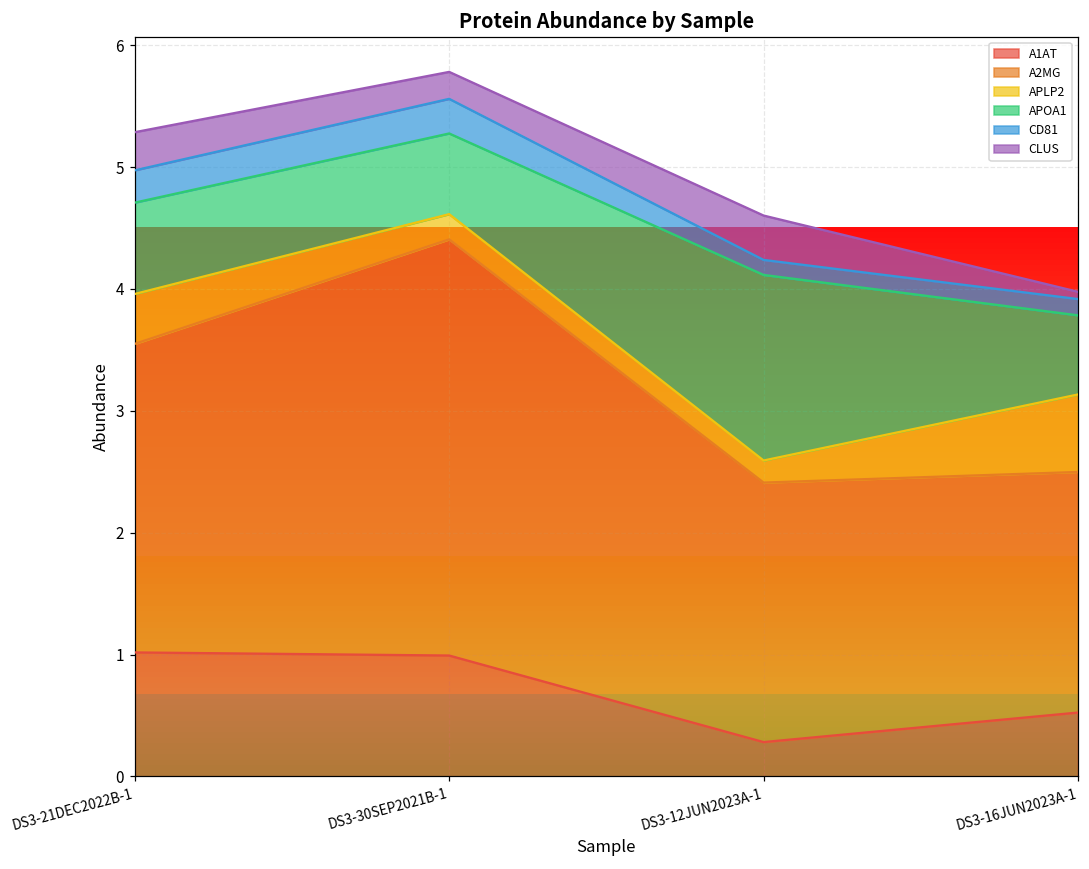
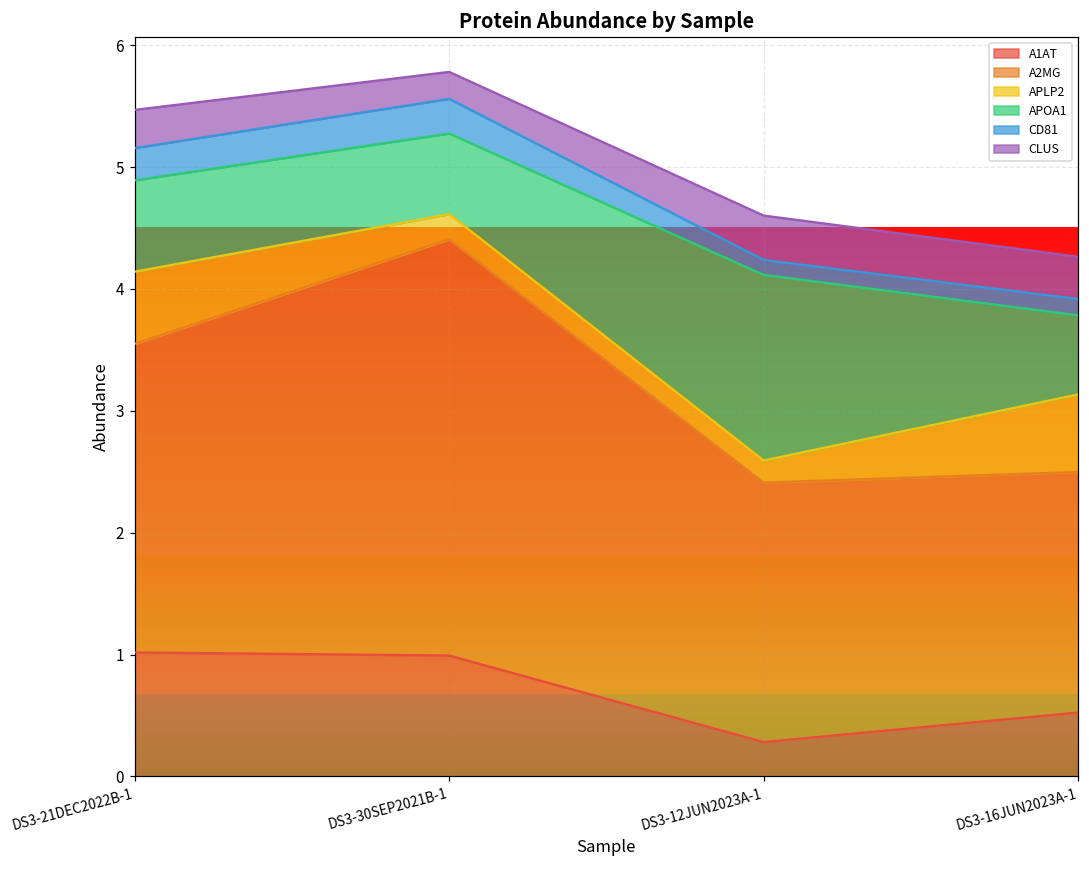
  {
    "APLP2": {
-     "DS3-21DEC2022B-1": 0.41,
+     "DS3-21DEC2022B-1": 0.59,
      "DS3-30SEP2021B-1": 0.21,
      "DS3-12JUN2023A-1": 0.18,
      "DS3-16JUN2023A-1": 0.64
    },
    "APOA1": {
      "DS3-21DEC2022B-1": 0.75,
      "DS3-30SEP2021B-1": 0.66,
      "DS3-12JUN2023A-1": 1.52,
      "DS3-16JUN2023A-1": 0.65
    },
    "CD81": {
      "DS3-21DEC2022B-1": 0.26,
      "DS3-30SEP2021B-1": 0.28,
      "DS3-12JUN2023A-1": 0.12,
      "DS3-16JUN2023A-1": 0.13
    },
    "CLUS": {
      "DS3-21DEC2022B-1": 0.31,
      "DS3-30SEP2021B-1": 0.22,
      "DS3-12JUN2023A-1": 0.36,
-     "DS3-16JUN2023A-1": 0.06
+     "DS3-16JUN2023A-1": 0.35
    }
  }
